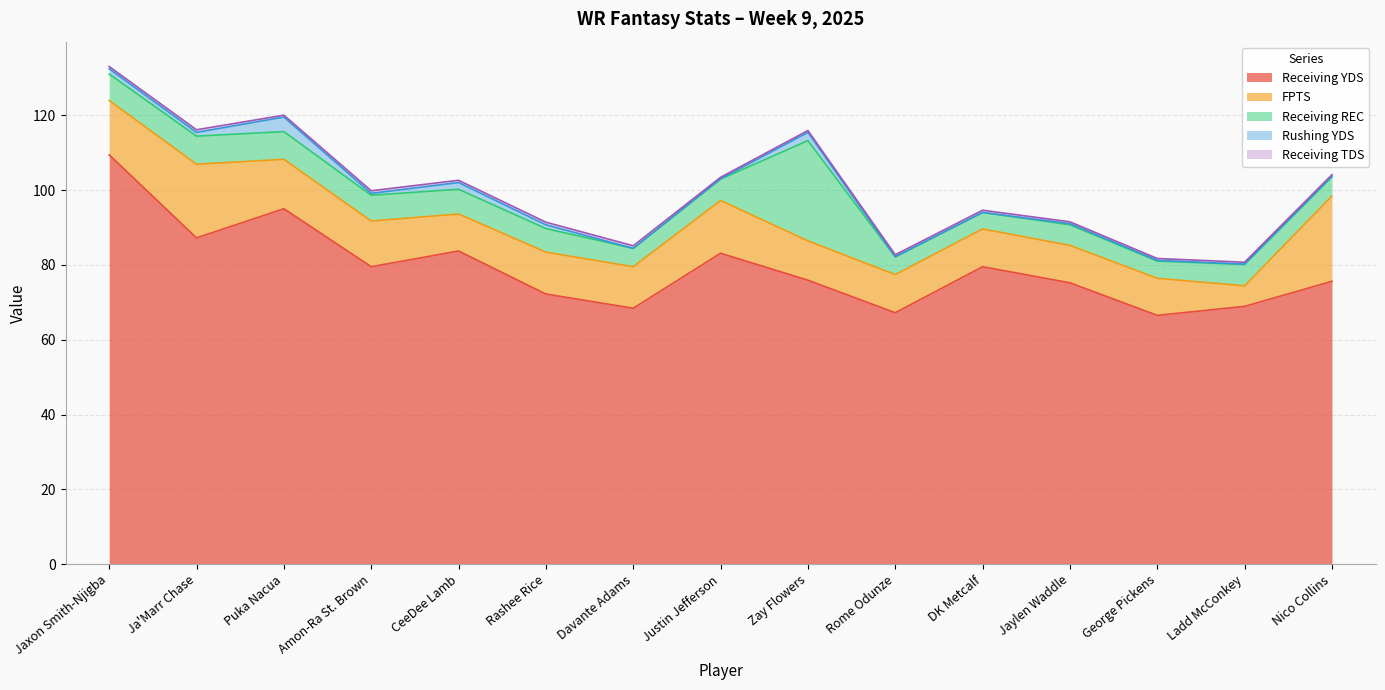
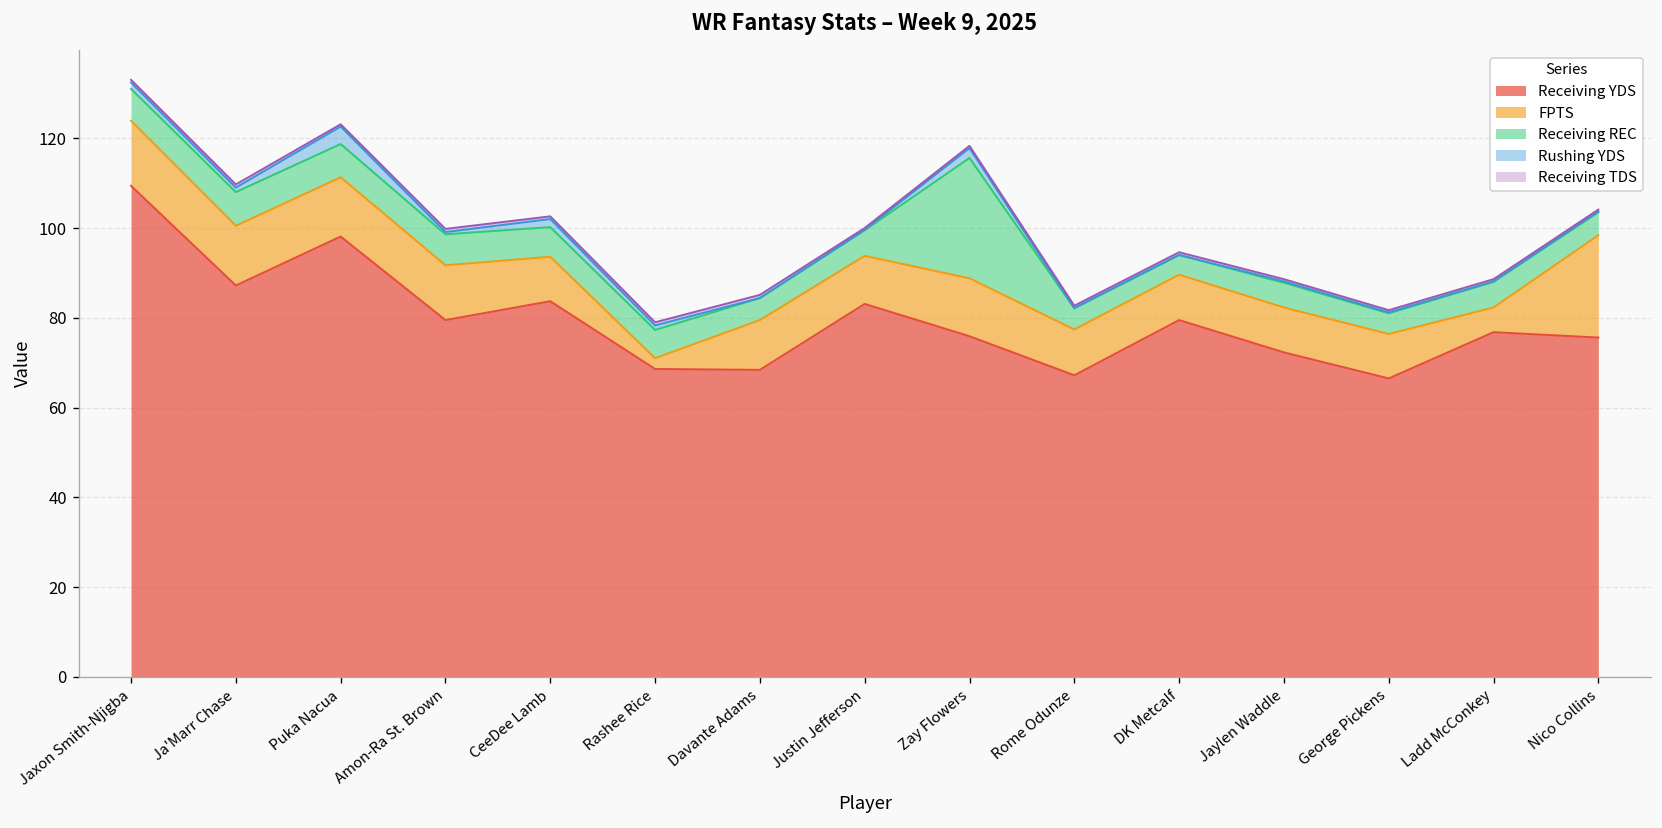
  {
    "Receiving YDS": {
      "Jaxon Smith-Njigba": 109,
      "Ja'Marr Chase": 87,
-     "Puka Nacua": 95,
+     "Puka Nacua": 98,
      "Amon-Ra St. Brown": 80,
      "CeeDee Lamb": 84,
-     "Rashee Rice": 72,
+     "Rashee Rice": 69,
      "Davante Adams": 68,
      "Justin Jefferson": 83,
      "Zay Flowers": 76,
      "Rome Odunze": 67,
      "DK Metcalf": 80,
-     "Jaylen Waddle": 75,
+     "Jaylen Waddle": 72,
      "George Pickens": 67,
-     "Ladd McConkey": 69,
+     "Ladd McConkey": 77,
      "Nico Collins": 76
    },
    "FPTS": {
      "Jaxon Smith-Njigba": 15,
-     "Ja'Marr Chase": 20,
+     "Ja'Marr Chase": 13,
      "Puka Nacua": 13,
      "Amon-Ra St. Brown": 12,
      "CeeDee Lamb": 10,
-     "Rashee Rice": 11,
+     "Rashee Rice": 2,
      "Davante Adams": 11,
-     "Justin Jefferson": 14,
-     "Zay Flowers": 11,
+     "Justin Jefferson": 11,
+     "Zay Flowers": 13,
      "Rome Odunze": 10,
      "DK Metcalf": 10,
      "Jaylen Waddle": 10,
      "George Pickens": 10,
      "Ladd McConkey": 6,
      "Nico Collins": 23
    },
    "Receiving REC": {
      "Jaxon Smith-Njigba": 7,
      "Ja'Marr Chase": 8,
      "Puka Nacua": 7,
      "CeeDee Lamb": 7,
      "Rashee Rice": 6,
      "Zay Flowers": 27
    },
    "Rushing YDS": {
      "Ja'Marr Chase": 1,
      "Rashee Rice": 1
    },
    "Receiving TDS": {
      "Ja'Marr Chase": 1,
      "Amon-Ra St. Brown": 1,
      "Rashee Rice": 1,
      "Davante Adams": 1
    }
  }
